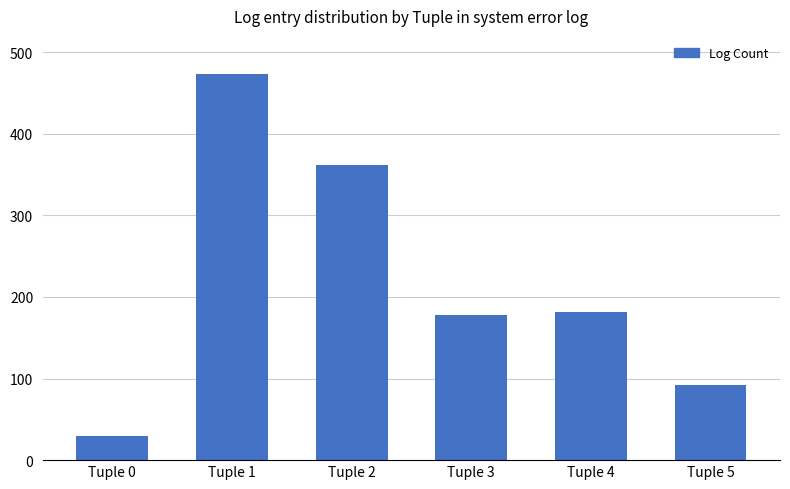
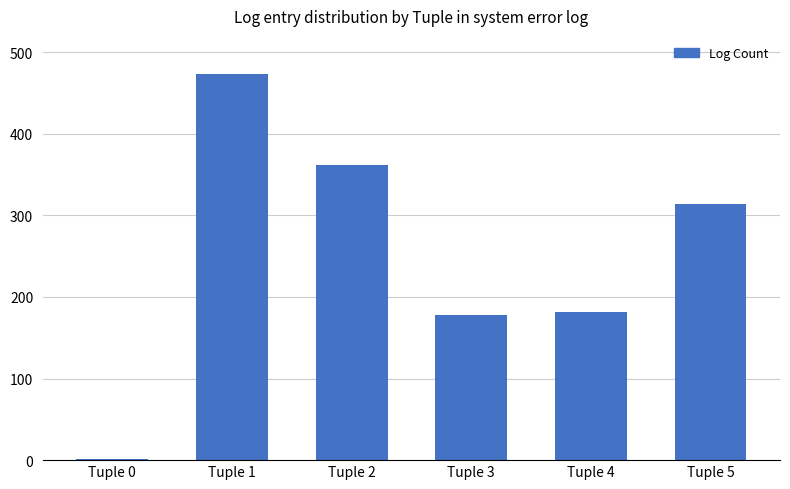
  {
-   "Tuple 0": 30,
+   "Tuple 0": 0,
    "Tuple 1": 470,
    "Tuple 2": 360,
    "Tuple 3": 180,
    "Tuple 4": 180,
-   "Tuple 5": 90
+   "Tuple 5": 310
  }
